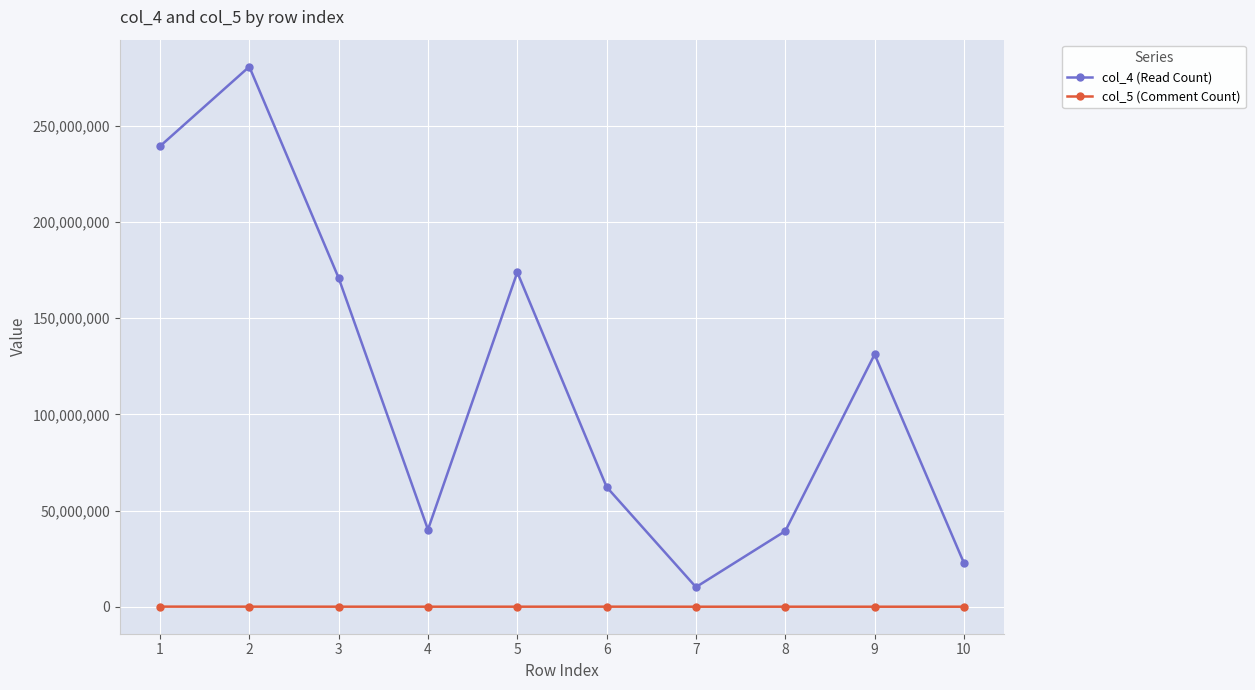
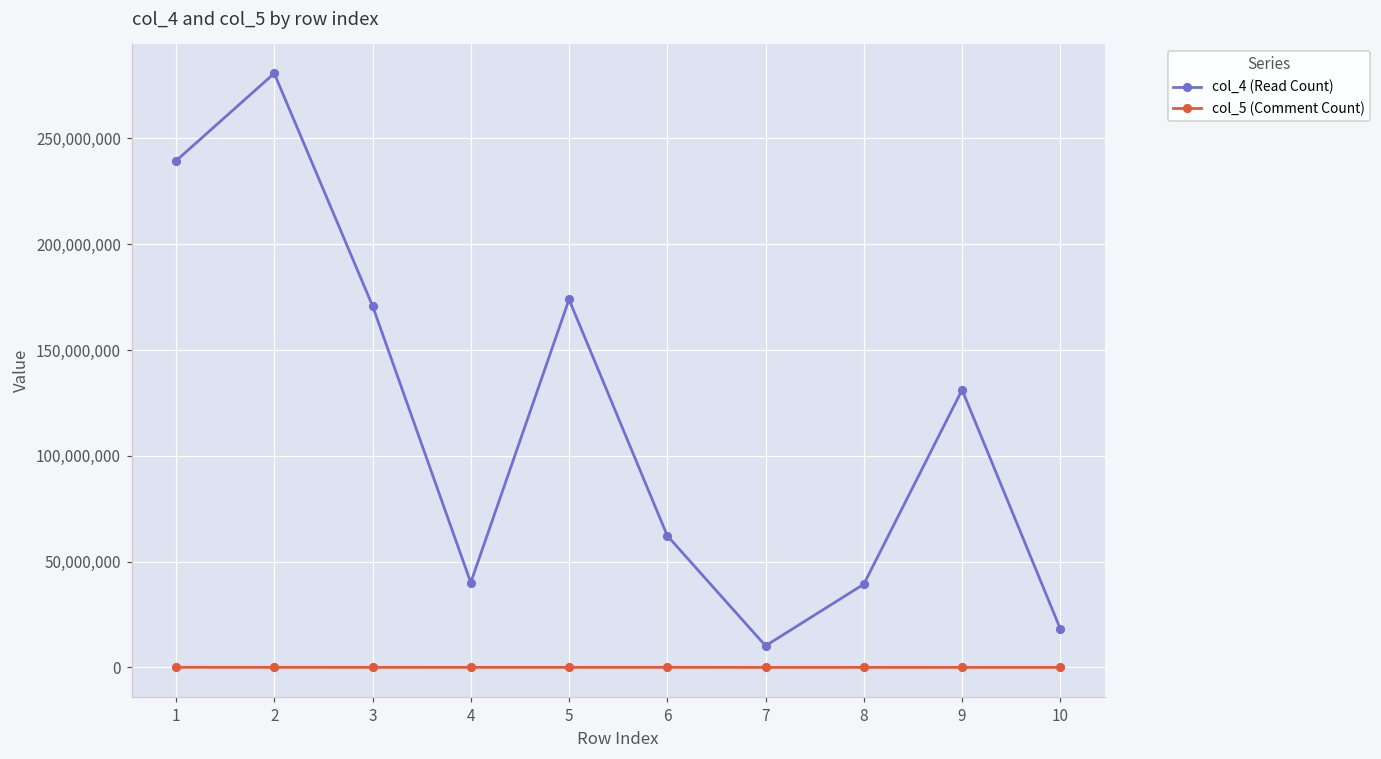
  {
    "col_4 (Read Count)": {
      "1": "239,000,000",
      "2": "281,000,000",
      "3": "171,000,000",
      "4": "40,000,000",
      "5": "174,000,000",
      "6": "62,000,000",
      "7": "10,000,000",
      "8": "39,000,000",
      "9": "131,000,000",
-     "10": "23,000,000"
+     "10": "18,000,000"
    },
    "col_5 (Comment Count)": {
      "1": "0",
      "2": "0",
      "3": "0",
      "4": "0",
      "5": "0",
      "6": "0",
      "7": "0",
      "8": "0",
      "9": "0",
      "10": "0"
    }
  }
